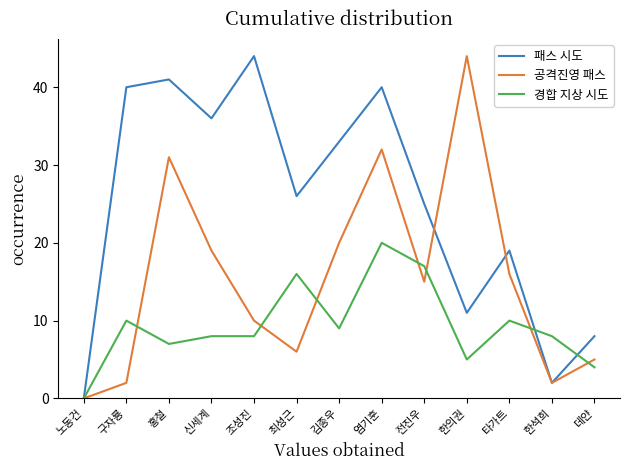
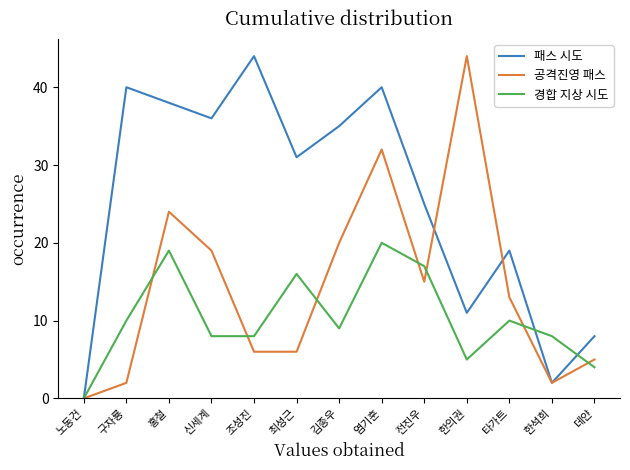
  {
    "패스 시도": {
      "구자룡": 40,
-     "홍철": 41,
+     "홍철": 38,
      "신세계": 36,
      "조성진": 44,
-     "최성근": 26,
-     "김종우": 33,
+     "최성근": 31,
+     "김종우": 35,
      "염기훈": 40,
      "전진우": 25,
      "한의권": 11,
      "타가트": 19,
      "데얀": 8
    },
    "공격진영 패스": {
      "구자룡": 2,
-     "홍철": 31,
+     "홍철": 24,
      "신세계": 19,
-     "조성진": 10,
+     "조성진": 6,
      "최성근": 6,
      "김종우": 20,
      "염기훈": 32,
      "전진우": 15,
      "한의권": 44,
-     "타가트": 16,
+     "타가트": 13,
      "데얀": 5
    },
    "경합 지상 시도": {
      "구자룡": 10,
-     "홍철": 7,
+     "홍철": 19,
      "신세계": 8,
      "조성진": 8,
      "최성근": 16,
      "김종우": 9,
      "염기훈": 20,
      "전진우": 17,
      "한의권": 5,
      "타가트": 10,
      "한석희": 8,
      "데얀": 4
    }
  }
